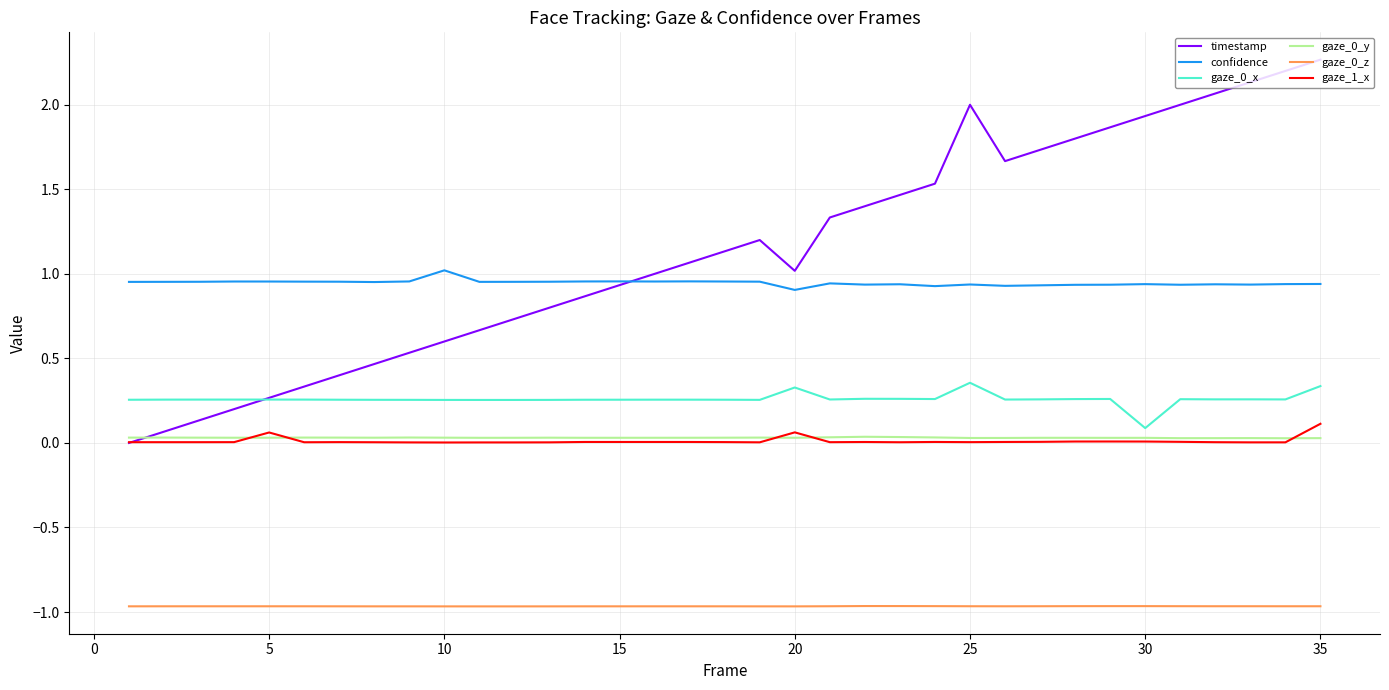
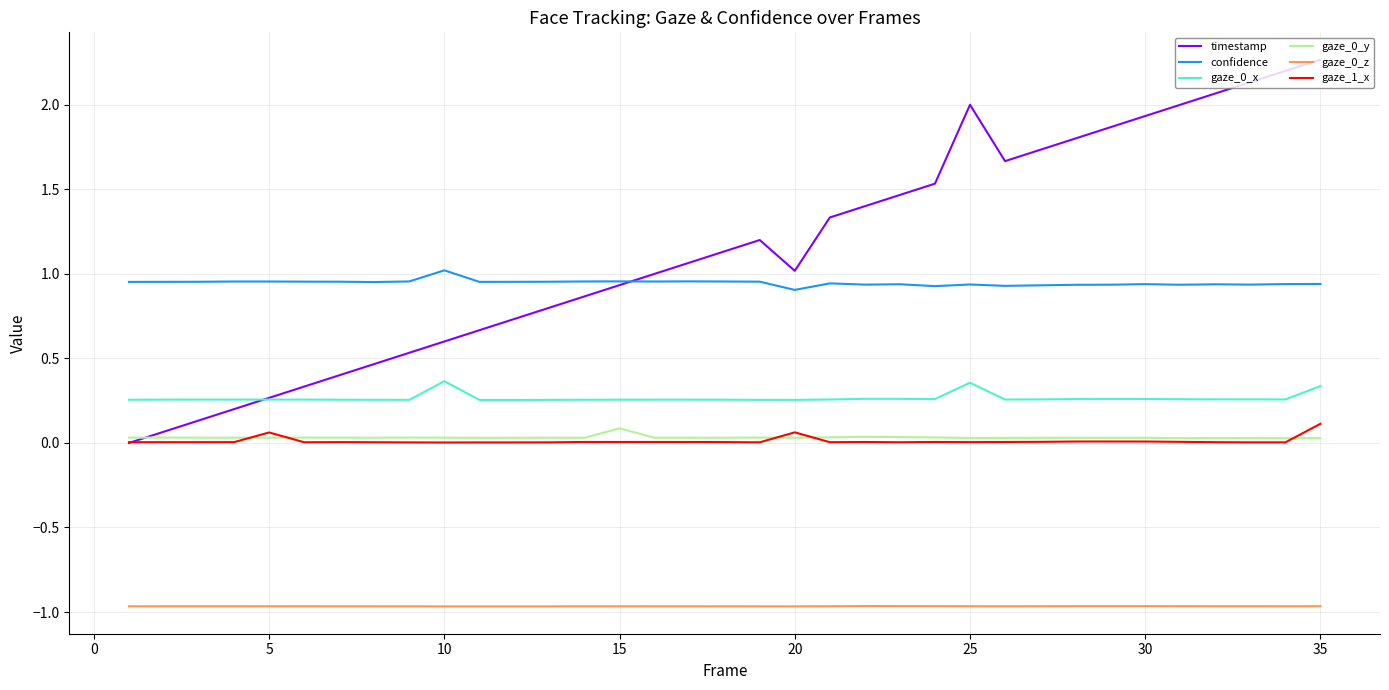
  {
    "timestamp": {
      "10": 0.60,
      "15": 0.93,
      "20": 1.02,
      "25": 2.00,
      "30": 1.93
    },
    "confidence": {
      "5": 0.95,
      "10": 1.02,
      "15": 0.96,
      "20": 0.90,
      "25": 0.94,
      "30": 0.94,
      "35": 0.94
    },
    "gaze_0_x": {
-     "10": 0.25,
+     "10": 0.37,
      "15": 0.26,
-     "20": 0.33,
+     "20": 0.25,
      "25": 0.36,
-     "30": 0.09,
+     "30": 0.26,
      "35": 0.34
    },
    "gaze_0_y": {
      "5": 0.03,
      "10": 0.03,
-     "15": 0.03,
+     "15": 0.09,
      "20": 0.03,
      "25": 0.03,
      "30": 0.03,
      "35": 0.03
    },
    "gaze_0_z": {
      "5": -0.97,
      "10": -0.97,
      "15": -0.97,
      "20": -0.97,
      "25": -0.97,
      "30": -0.97,
      "35": -0.97
    },
    "gaze_1_x": {
      "5": 0.06,
      "10": 0.00,
      "15": 0.01,
      "20": 0.06,
      "25": 0.00,
      "30": 0.01,
      "35": 0.11
    }
  }
